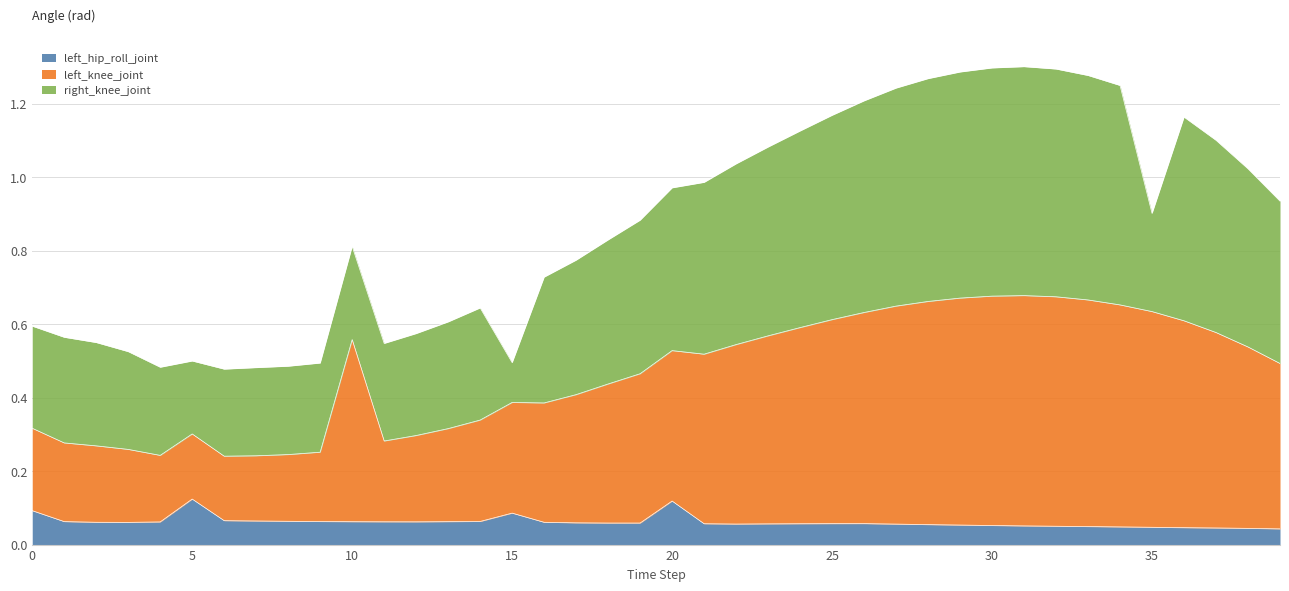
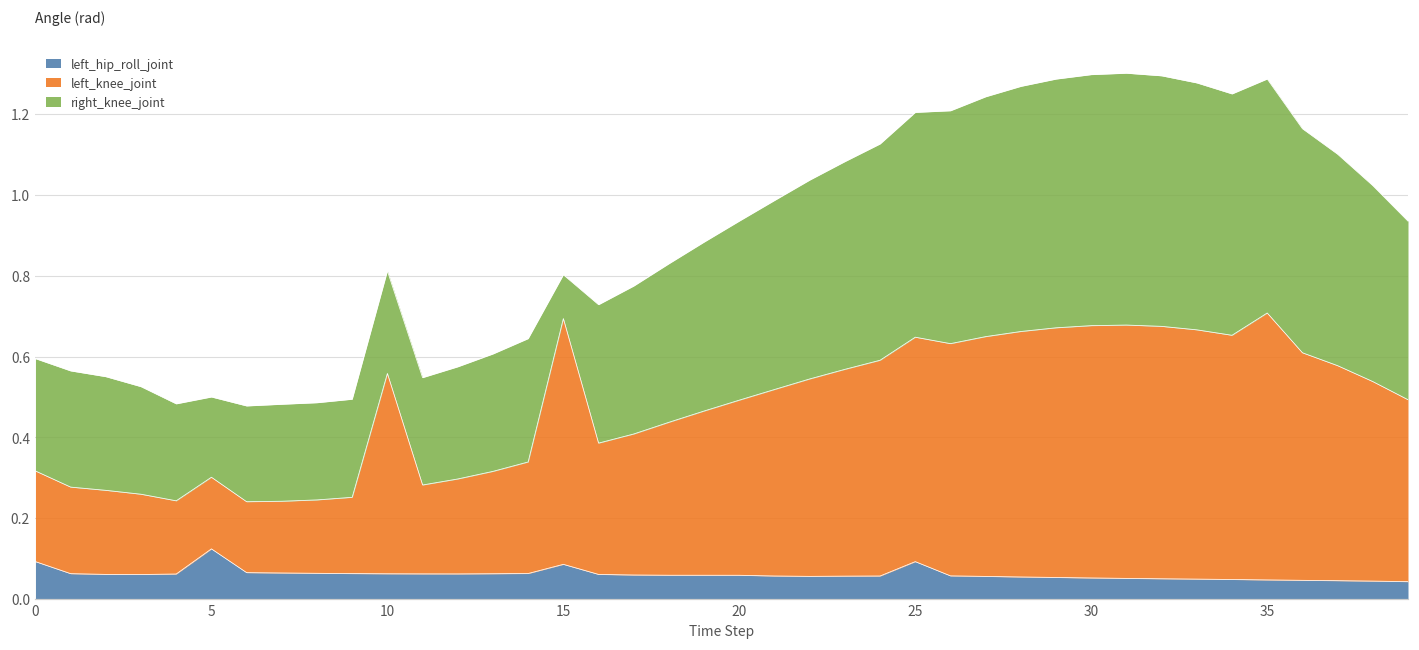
  {
    "left_hip_roll_joint": {
      "0": 0.09,
      "5": 0.12,
      "10": 0.06,
      "15": 0.09,
-     "20": 0.12,
-     "25": 0.06,
+     "20": 0.06,
+     "25": 0.09,
      "30": 0.05,
      "35": 0.05
    },
    "left_knee_joint": {
      "0": 0.22,
      "5": 0.18,
      "10": 0.50,
-     "15": 0.30,
-     "20": 0.41,
+     "15": 0.61,
+     "20": 0.43,
      "25": 0.56,
      "30": 0.62,
-     "35": 0.59
+     "35": 0.66
    },
    "right_knee_joint": {
      "0": 0.28,
      "5": 0.20,
      "10": 0.25,
      "15": 0.11,
      "20": 0.44,
      "25": 0.56,
      "30": 0.62,
-     "35": 0.27
+     "35": 0.58
    }
  }
